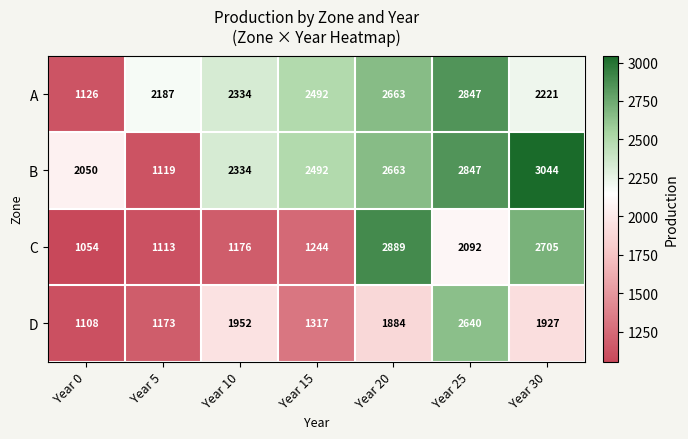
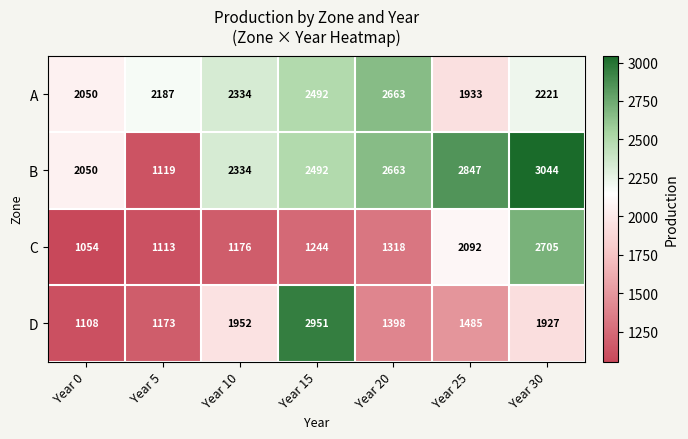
  {
    "A": {
-     "Year 0": 1126,
+     "Year 0": 2050,
      "Year 5": 2187,
      "Year 10": 2334,
      "Year 15": 2492,
      "Year 20": 2663,
-     "Year 25": 2847,
+     "Year 25": 1933,
      "Year 30": 2221
    },
    "B": {
      "Year 0": 2050,
      "Year 5": 1119,
      "Year 10": 2334,
      "Year 15": 2492,
      "Year 20": 2663,
      "Year 25": 2847,
      "Year 30": 3044
    },
    "C": {
      "Year 0": 1054,
      "Year 5": 1113,
      "Year 10": 1176,
      "Year 15": 1244,
-     "Year 20": 2889,
+     "Year 20": 1318,
      "Year 25": 2092,
      "Year 30": 2705
    },
    "D": {
      "Year 0": 1108,
      "Year 5": 1173,
      "Year 10": 1952,
-     "Year 15": 1317,
-     "Year 20": 1884,
-     "Year 25": 2640,
+     "Year 15": 2951,
+     "Year 20": 1398,
+     "Year 25": 1485,
      "Year 30": 1927
    }
  }
